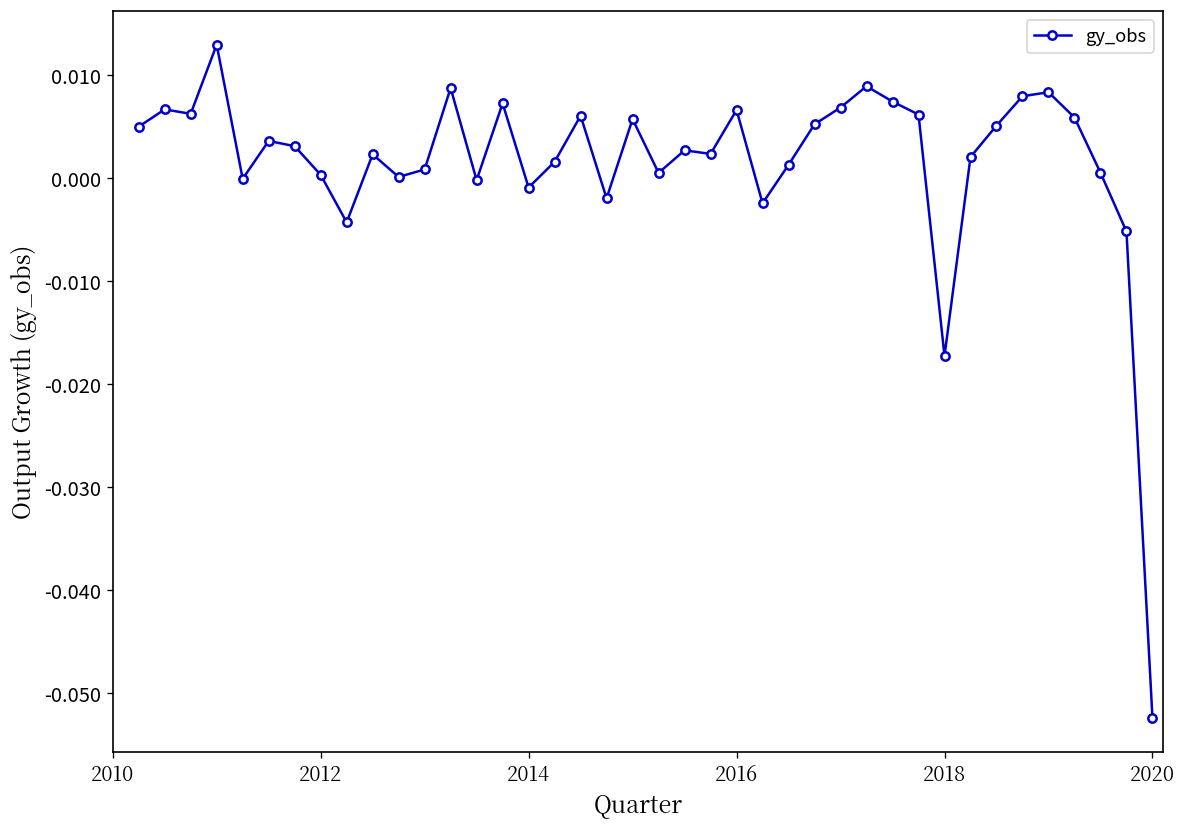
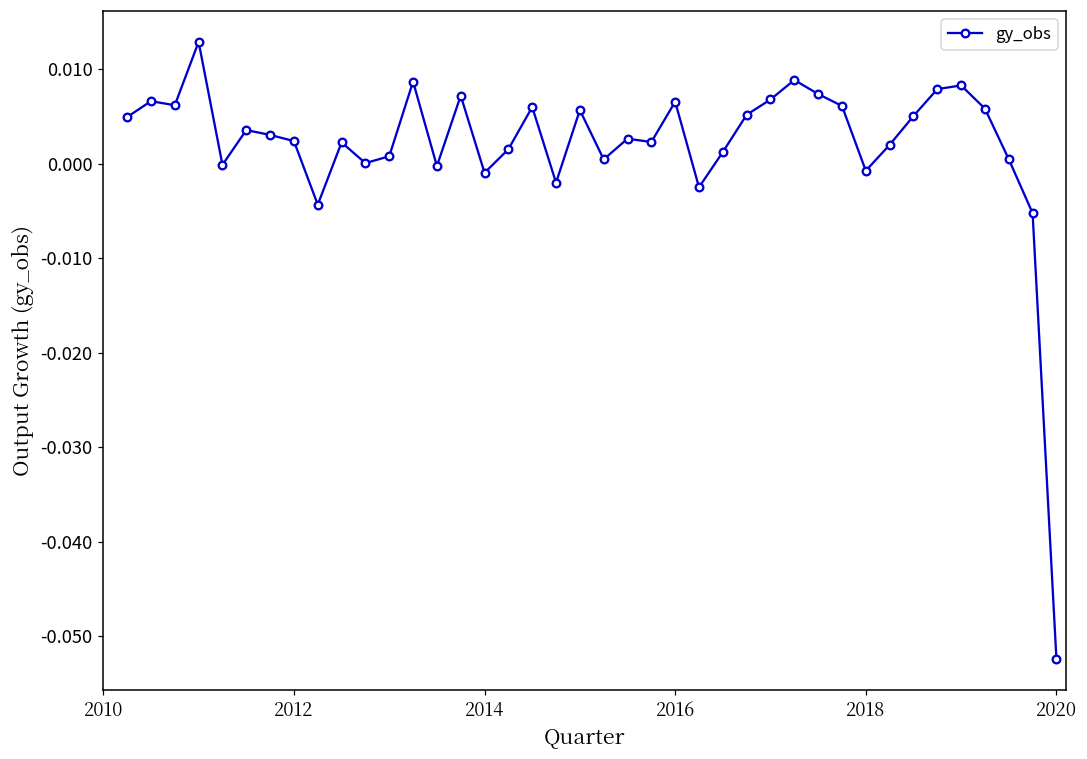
  {
-   "2012": 0.000,
+   "2012": 0.002,
    "2014": -0.001,
    "2016": 0.007,
-   "2018": -0.017,
+   "2018": -0.001,
    "2020": -0.052
  }
